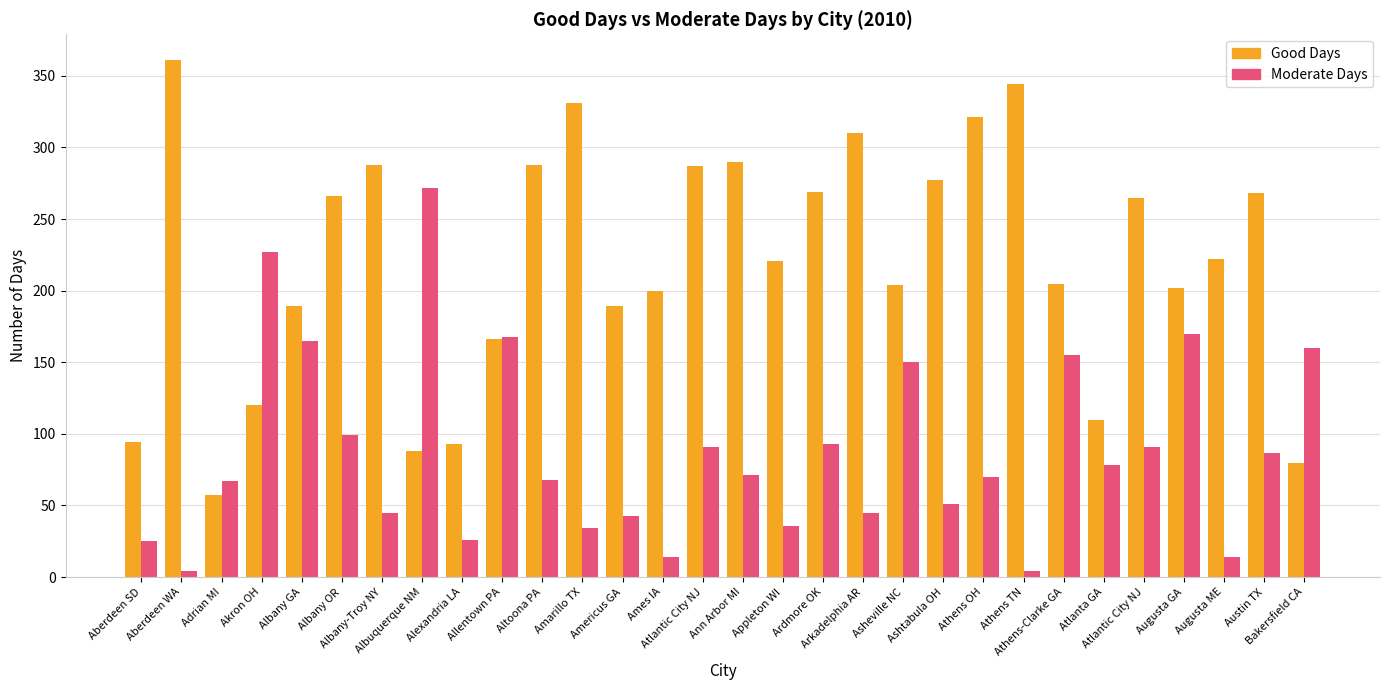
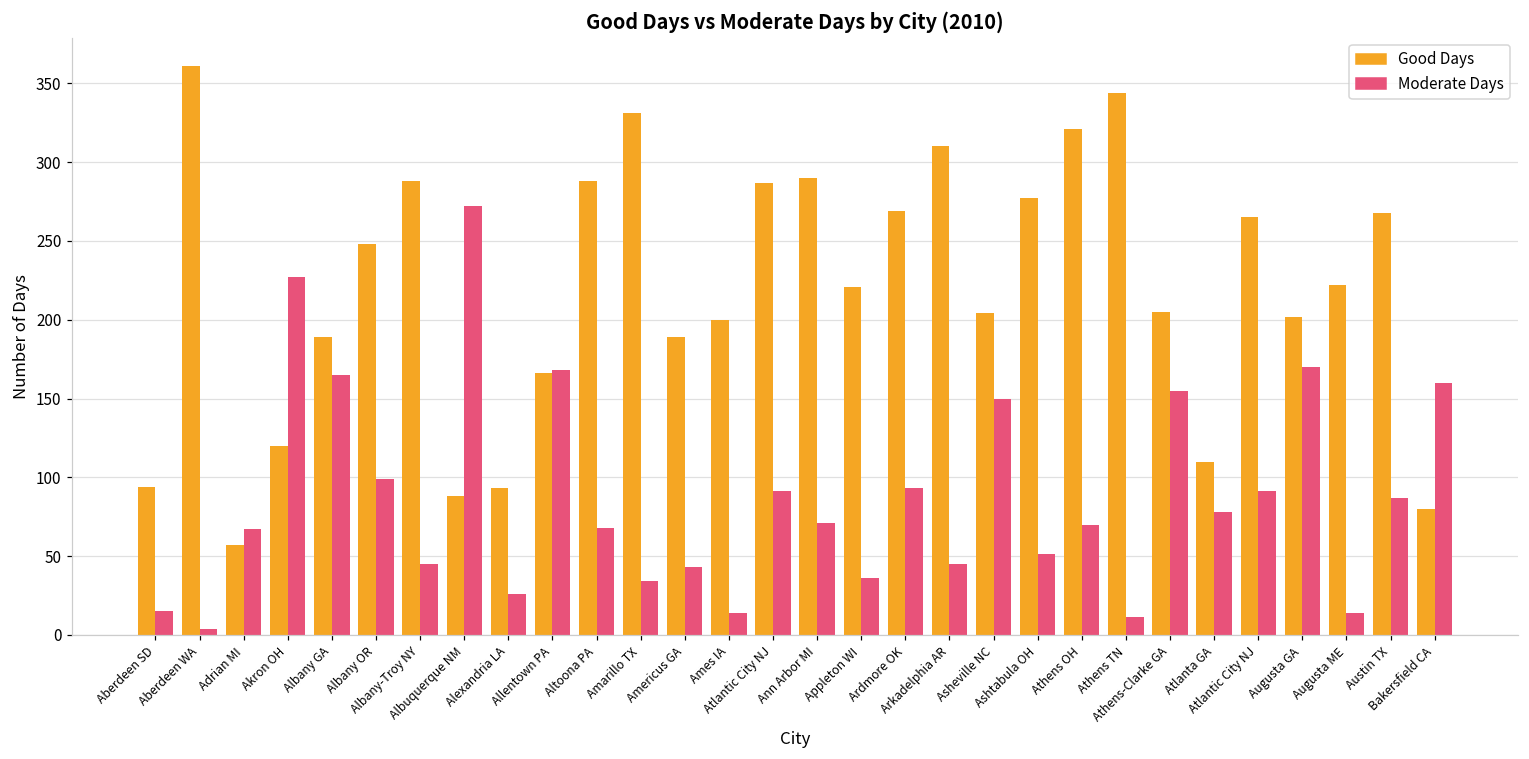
  {
    "Good Days": {
      "Aberdeen SD": 94,
      "Aberdeen WA": 361,
      "Adrian MI": 57,
      "Akron OH": 120,
      "Albany GA": 189,
-     "Albany OR": 266,
+     "Albany OR": 248,
      "Albany-Troy NY": 288,
      "Albuquerque NM": 88,
      "Alexandria LA": 93,
      "Allentown PA": 166,
      "Altoona PA": 288,
      "Amarillo TX": 331,
      "Americus GA": 189,
      "Ames IA": 200,
      "Ann Arbor MI": 290,
      "Appleton WI": 221,
      "Ardmore OK": 269,
      "Arkadelphia AR": 310,
      "Asheville NC": 204,
      "Ashtabula OH": 277,
      "Athens OH": 321,
      "Athens TN": 344,
      "Athens-Clarke GA": 205,
      "Atlanta GA": 110,
      "Augusta GA": 202,
      "Augusta ME": 222,
      "Austin TX": 268,
      "Bakersfield CA": 80
    },
    "Moderate Days": {
-     "Aberdeen SD": 25,
+     "Aberdeen SD": 15,
      "Aberdeen WA": 4,
      "Adrian MI": 67,
      "Akron OH": 227,
      "Albany GA": 165,
      "Albany OR": 99,
      "Albany-Troy NY": 45,
      "Albuquerque NM": 272,
      "Alexandria LA": 26,
      "Allentown PA": 168,
      "Altoona PA": 68,
      "Amarillo TX": 34,
      "Americus GA": 43,
      "Ames IA": 14,
      "Ann Arbor MI": 71,
      "Appleton WI": 36,
      "Ardmore OK": 93,
      "Arkadelphia AR": 45,
      "Asheville NC": 150,
      "Ashtabula OH": 51,
      "Athens OH": 70,
-     "Athens TN": 4,
+     "Athens TN": 11,
      "Athens-Clarke GA": 155,
      "Atlanta GA": 78,
      "Augusta GA": 170,
      "Augusta ME": 14,
      "Austin TX": 87,
      "Bakersfield CA": 160
    }
  }
